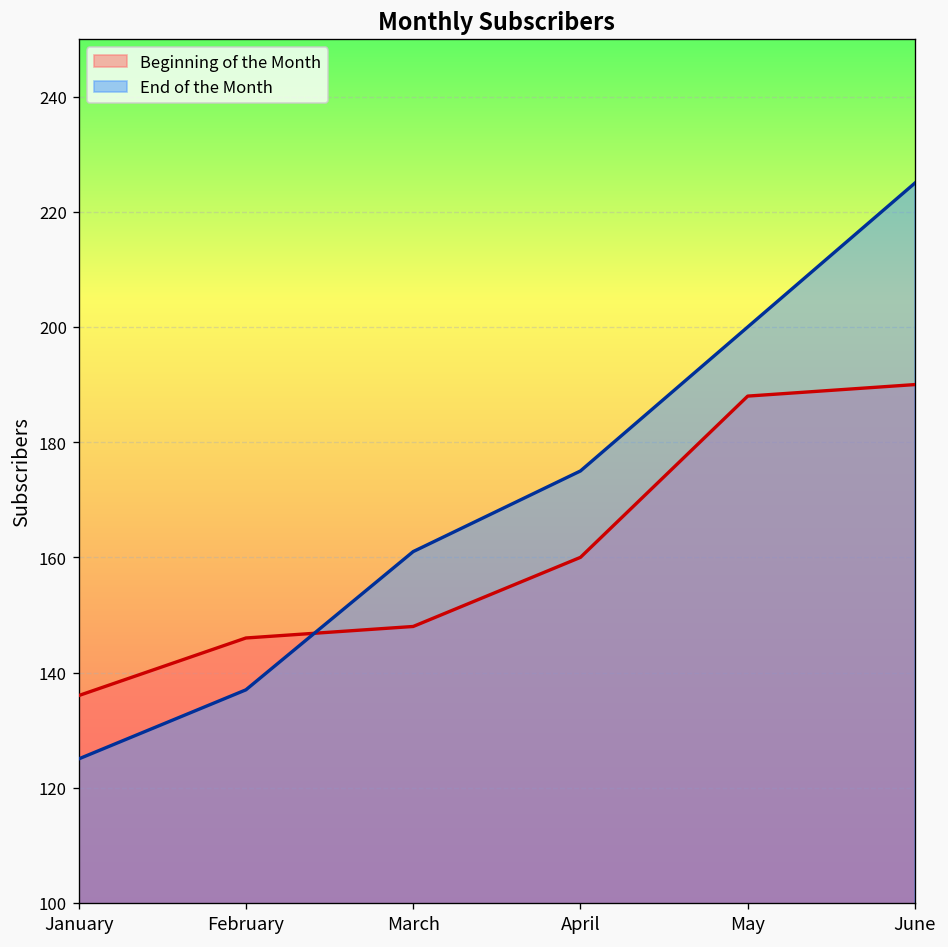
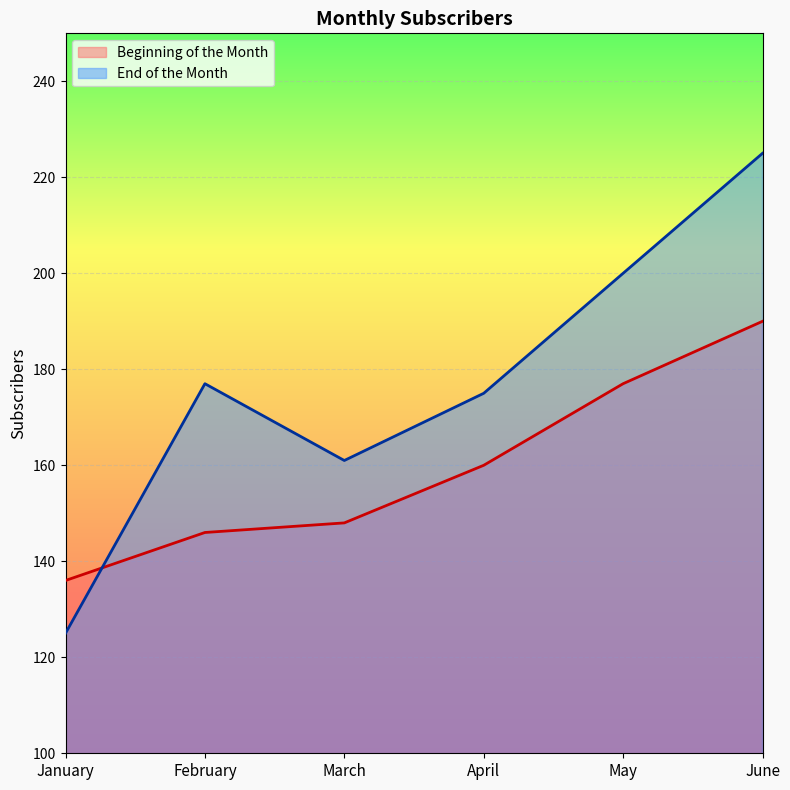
  {
    "Beginning of the Month": {
      "January": 136,
      "February": 146,
      "March": 148,
      "April": 160,
-     "May": 188,
+     "May": 177,
      "June": 190
    },
    "End of the Month": {
      "January": 125,
-     "February": 137,
+     "February": 177,
      "March": 161,
      "April": 175,
      "May": 200,
      "June": 225
    }
  }
